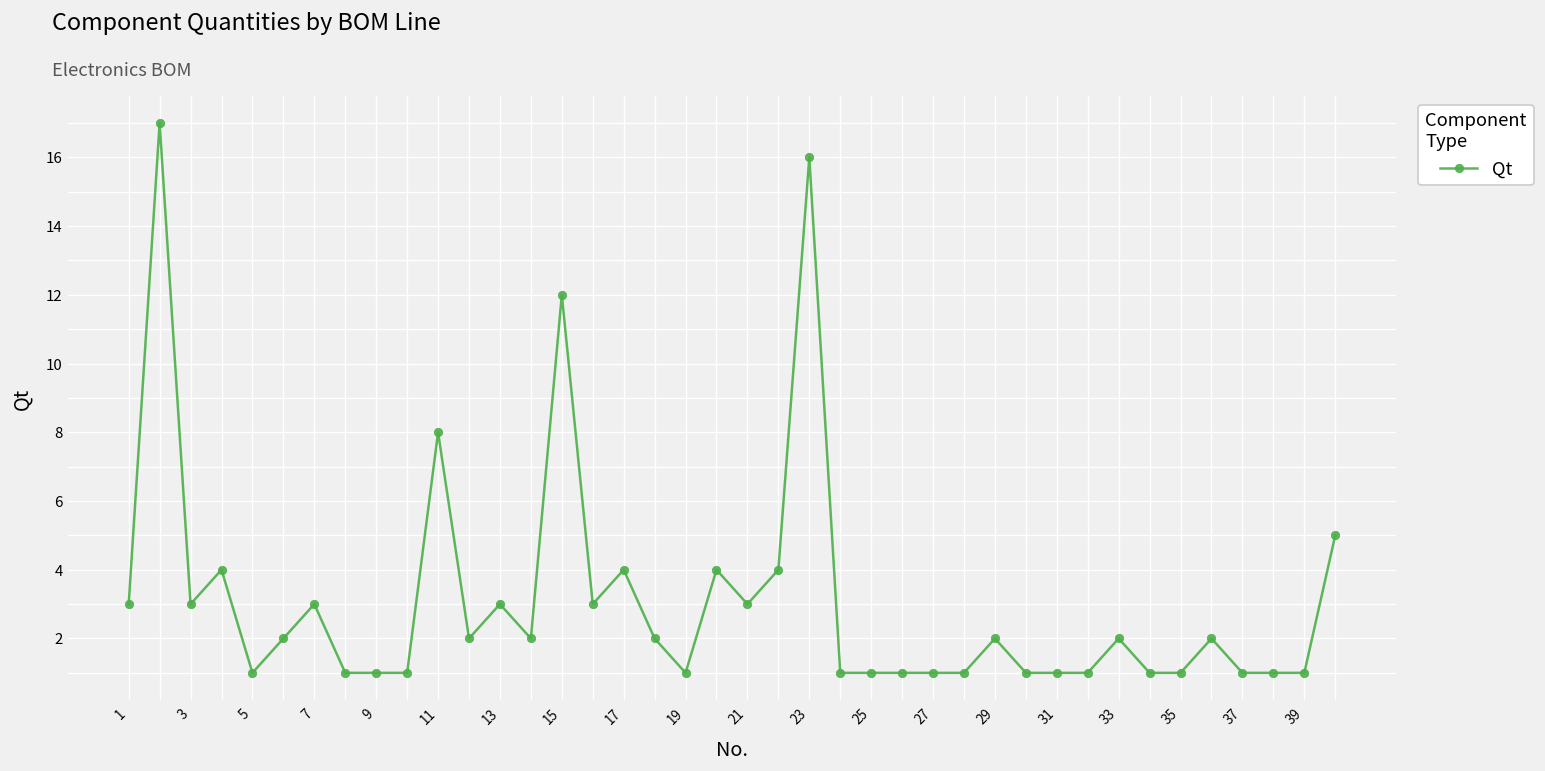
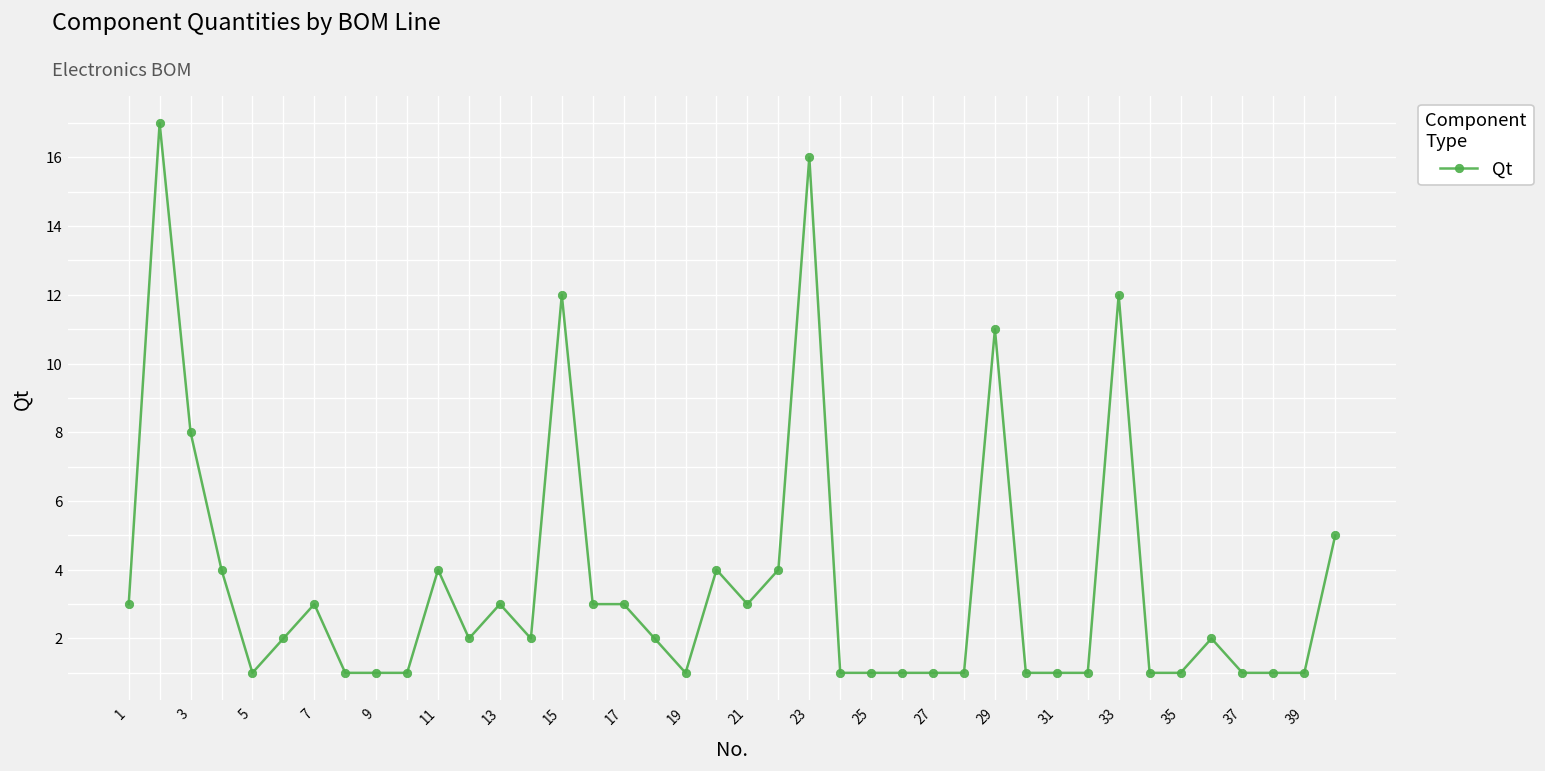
  {
    "1": 3,
-   "3": 3,
+   "3": 8,
    "5": 1,
    "7": 3,
    "9": 1,
-   "11": 8,
+   "11": 4,
    "13": 3,
    "15": 12,
-   "17": 4,
+   "17": 3,
    "19": 1,
    "21": 3,
    "23": 16,
    "25": 1,
    "27": 1,
-   "29": 2,
+   "29": 11,
    "31": 1,
-   "33": 2,
+   "33": 12,
    "35": 1,
    "37": 1,
    "39": 1
  }
